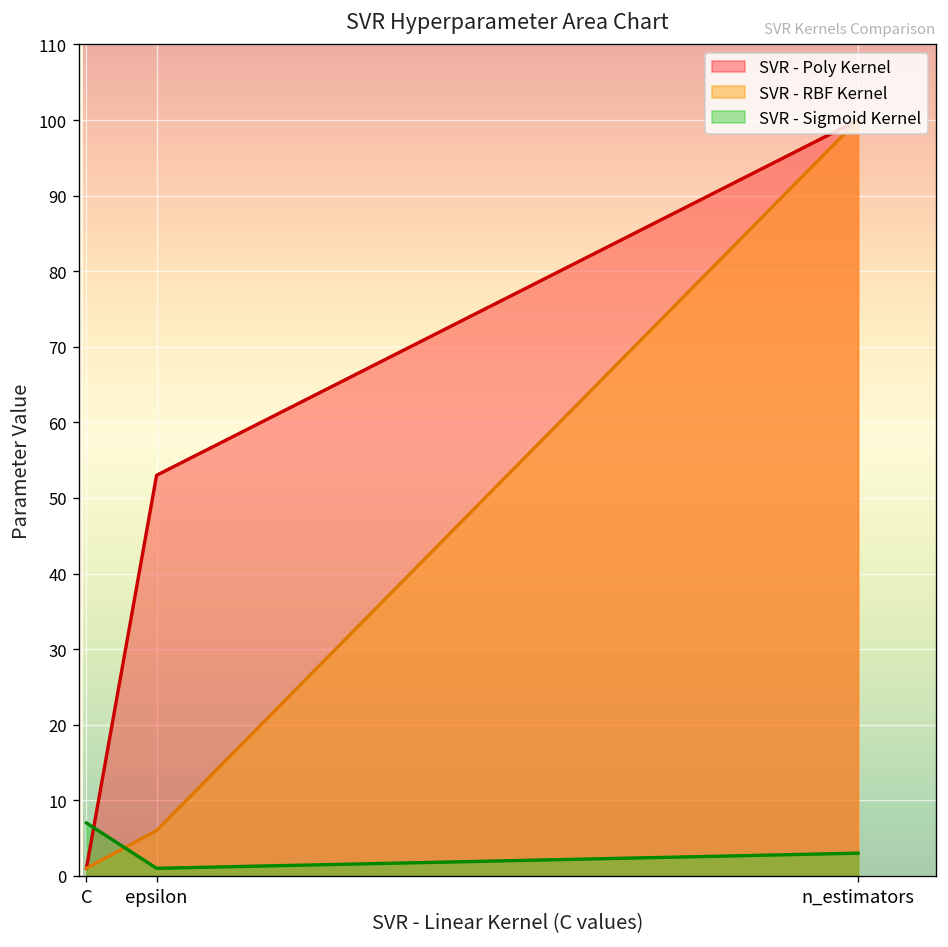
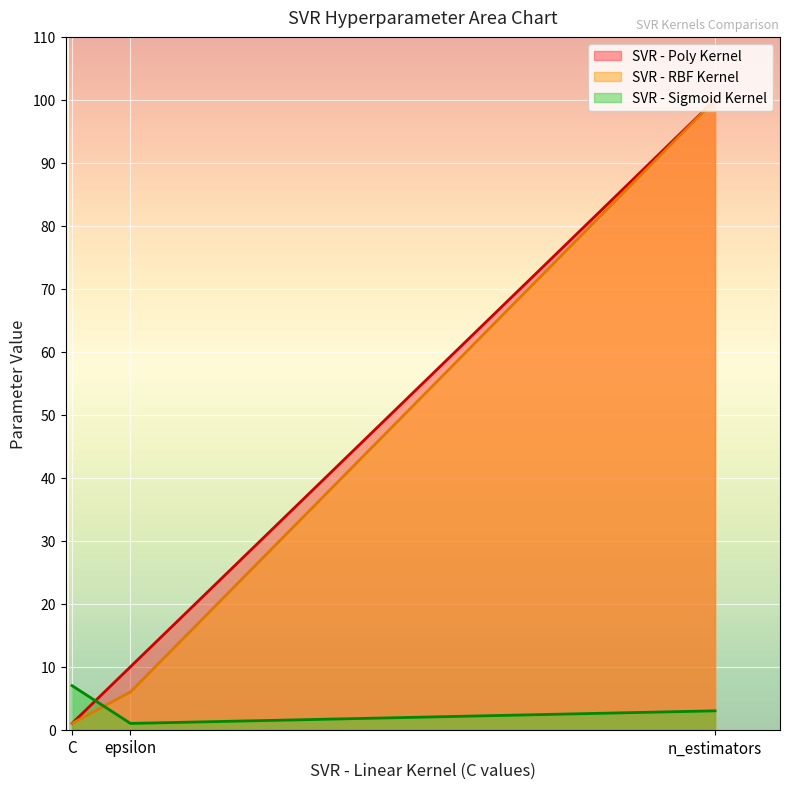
  {
    "SVR - Poly Kernel": {
-     "epsilon": 53
+     "epsilon": 10
    },
    "SVR - RBF Kernel": {
      "epsilon": 6
    },
    "SVR - Sigmoid Kernel": {
      "C": 7,
      "epsilon": 1,
      "n_estimators": 3
    }
  }
